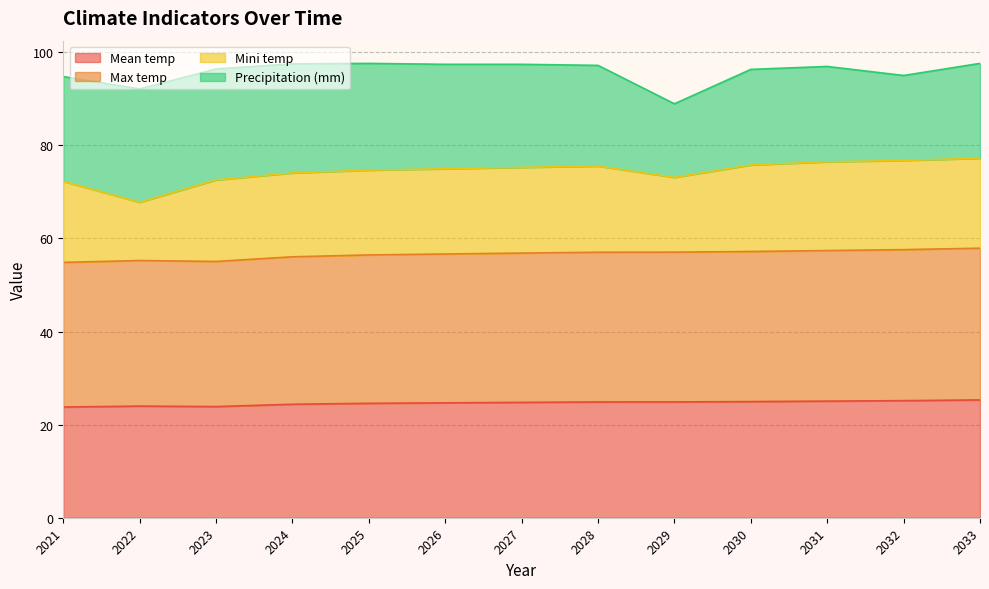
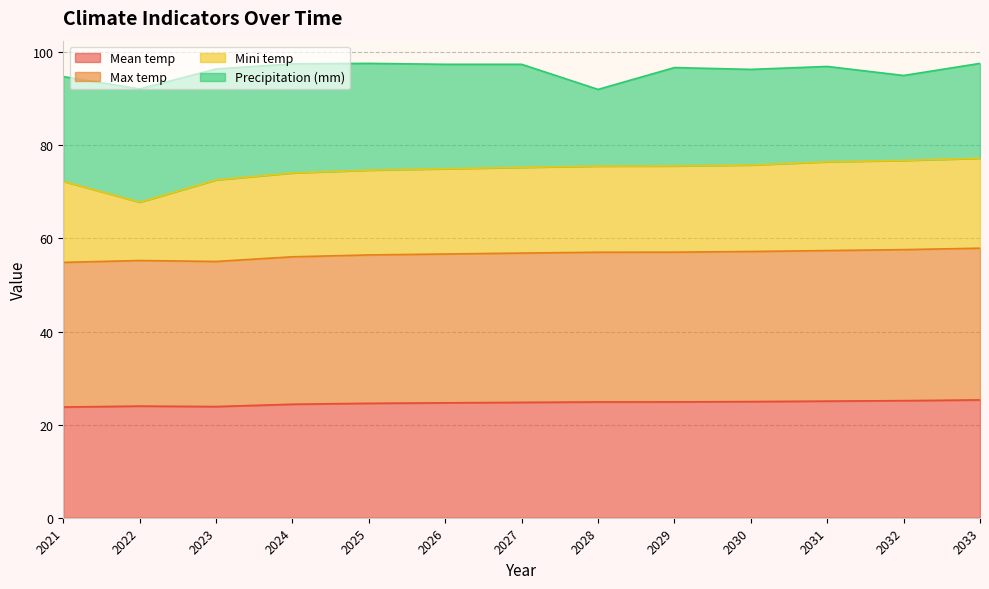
  {
    "Mini temp": {
      "2021": 17,
      "2022": 13,
      "2023": 18,
      "2024": 18,
      "2025": 18,
      "2026": 18,
      "2027": 18,
      "2028": 19,
-     "2029": 16,
+     "2029": 19,
      "2030": 19,
      "2031": 19,
      "2032": 19,
      "2033": 19
    },
    "Precipitation (mm)": {
      "2021": 23,
      "2025": 23,
      "2026": 22,
      "2027": 22,
-     "2028": 22,
-     "2029": 16,
+     "2028": 16,
+     "2029": 21,
      "2030": 21,
      "2031": 20,
      "2032": 18,
      "2033": 20
    }
  }
